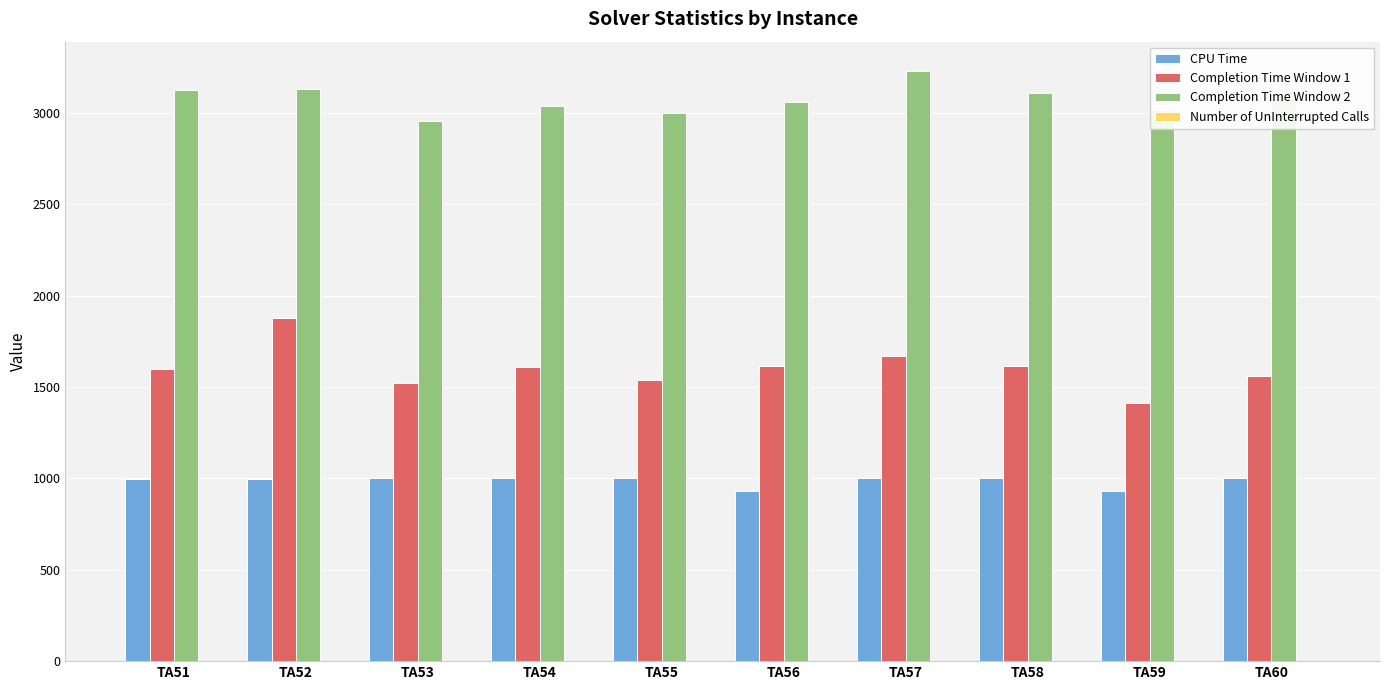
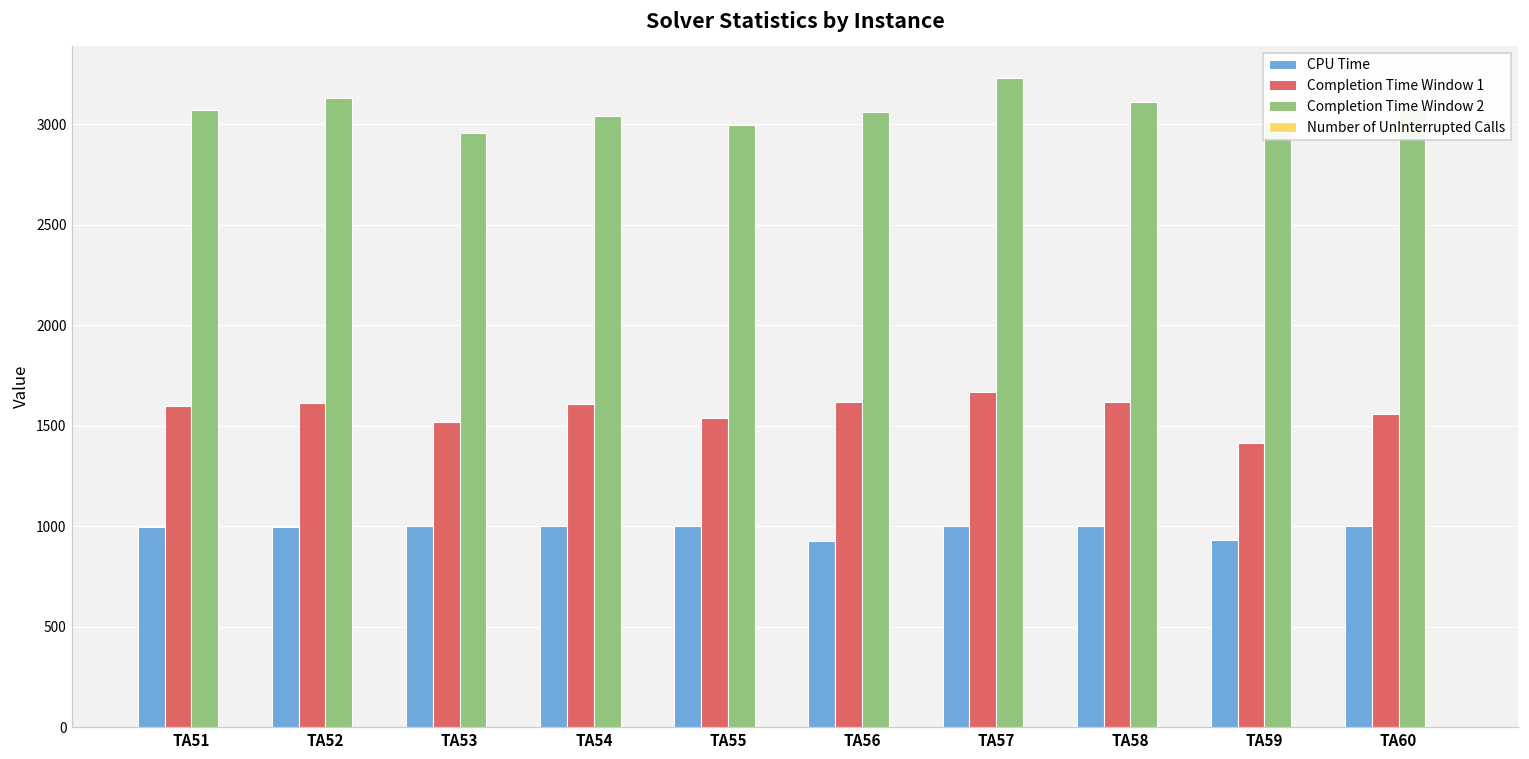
  {
    "CPU Time": {
      "TA51": 1000,
      "TA52": 1000,
      "TA53": 1000,
      "TA54": 1000,
      "TA55": 1000,
      "TA56": 930,
      "TA57": 1000,
      "TA58": 1000,
      "TA59": 930,
      "TA60": 1000
    },
    "Completion Time Window 1": {
      "TA51": 1600,
-     "TA52": 1880,
+     "TA52": 1610,
      "TA53": 1520,
      "TA54": 1610,
      "TA55": 1540,
      "TA56": 1620,
      "TA57": 1670,
      "TA58": 1620,
      "TA59": 1410,
      "TA60": 1560
    },
    "Completion Time Window 2": {
-     "TA51": 3120,
+     "TA51": 3070,
      "TA52": 3130,
      "TA53": 2960,
      "TA54": 3040,
      "TA55": 3000,
      "TA56": 3060,
      "TA57": 3230,
      "TA58": 3110
    },
    "Number of UnInterrupted Calls": {
      "TA51": 0,
      "TA52": 0,
      "TA53": 0,
      "TA54": 0,
      "TA55": 0,
      "TA56": 0,
      "TA57": 0,
      "TA58": 0,
      "TA59": 0,
      "TA60": 0
    }
  }
